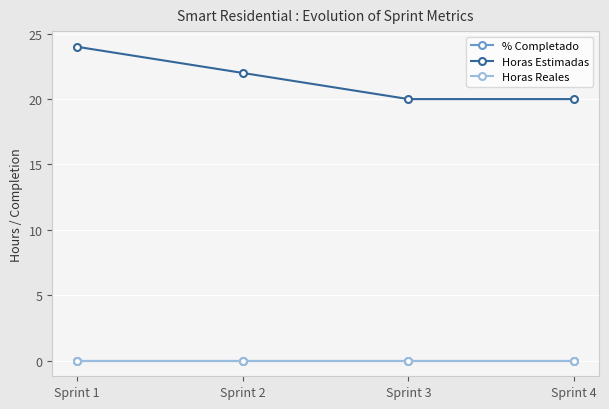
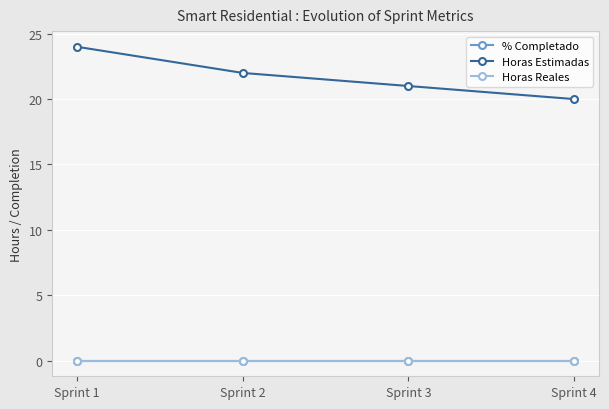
  {
    "Horas Reales": {
      "Sprint 1": 0,
      "Sprint 2": 0,
      "Sprint 3": 0,
      "Sprint 4": 0
    },
    "Horas Estimadas": {
      "Sprint 1": 24,
      "Sprint 2": 22,
-     "Sprint 3": 20,
+     "Sprint 3": 21,
      "Sprint 4": 20
    }
  }
